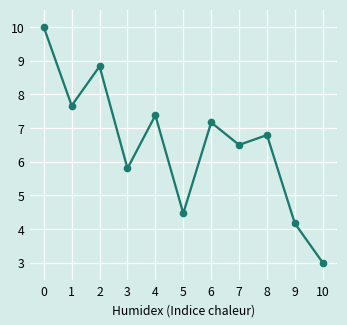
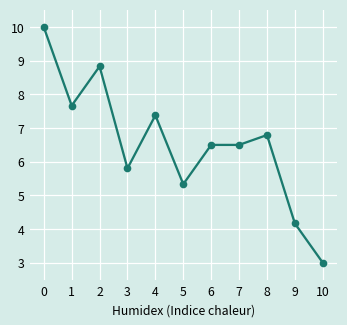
  {
    "0": 10.0,
    "1": 7.7,
    "2": 8.8,
    "3": 5.8,
    "4": 7.4,
-   "5": 4.5,
-   "6": 7.2,
+   "5": 5.3,
+   "6": 6.5,
    "7": 6.5,
    "8": 6.8,
    "9": 4.2,
    "10": 3.0
  }
